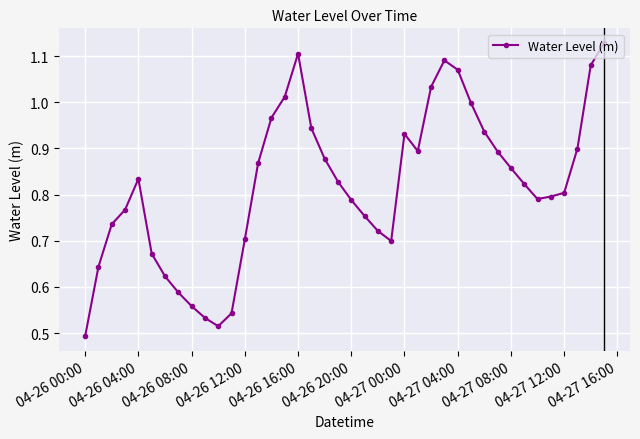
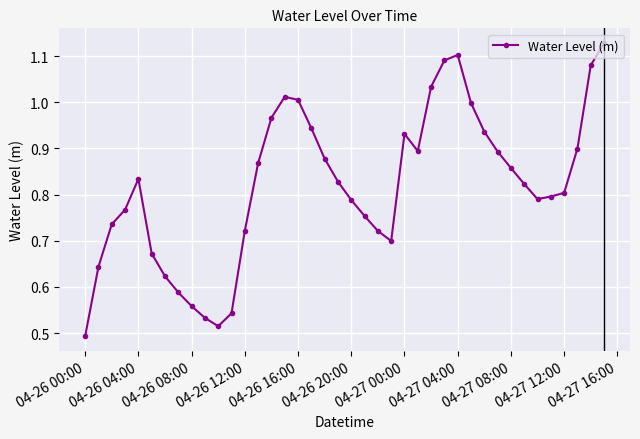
  {
    "04-26 00:00": 0.49,
    "04-26 04:00": 0.83,
    "04-26 08:00": 0.56,
-   "04-26 12:00": 0.70,
-   "04-26 16:00": 1.10,
+   "04-26 12:00": 0.72,
+   "04-26 16:00": 1.01,
    "04-26 20:00": 0.79,
    "04-27 00:00": 0.93,
-   "04-27 04:00": 1.07,
+   "04-27 04:00": 1.10,
    "04-27 08:00": 0.86,
    "04-27 12:00": 0.80
  }
